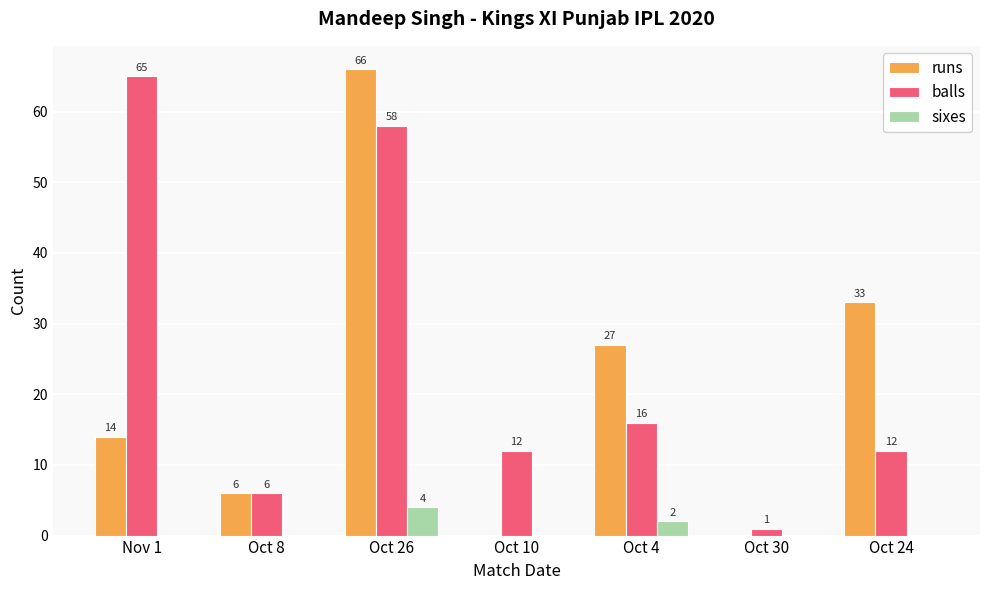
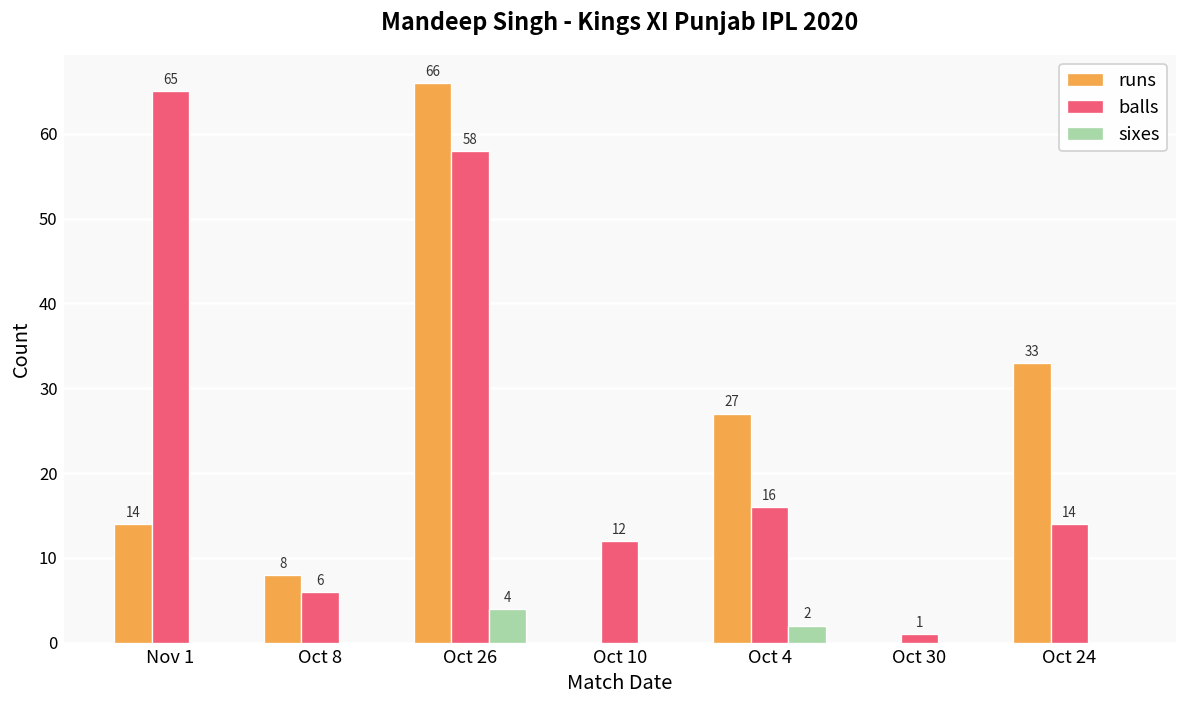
  {
    "runs": {
      "Nov 1": 14,
-     "Oct 8": 6,
+     "Oct 8": 8,
      "Oct 26": 66,
      "Oct 4": 27,
      "Oct 24": 33
    },
    "balls": {
      "Nov 1": 65,
      "Oct 8": 6,
      "Oct 26": 58,
      "Oct 10": 12,
      "Oct 4": 16,
      "Oct 30": 1,
-     "Oct 24": 12
+     "Oct 24": 14
    },
    "sixes": {
      "Oct 26": 4,
      "Oct 4": 2
    }
  }
